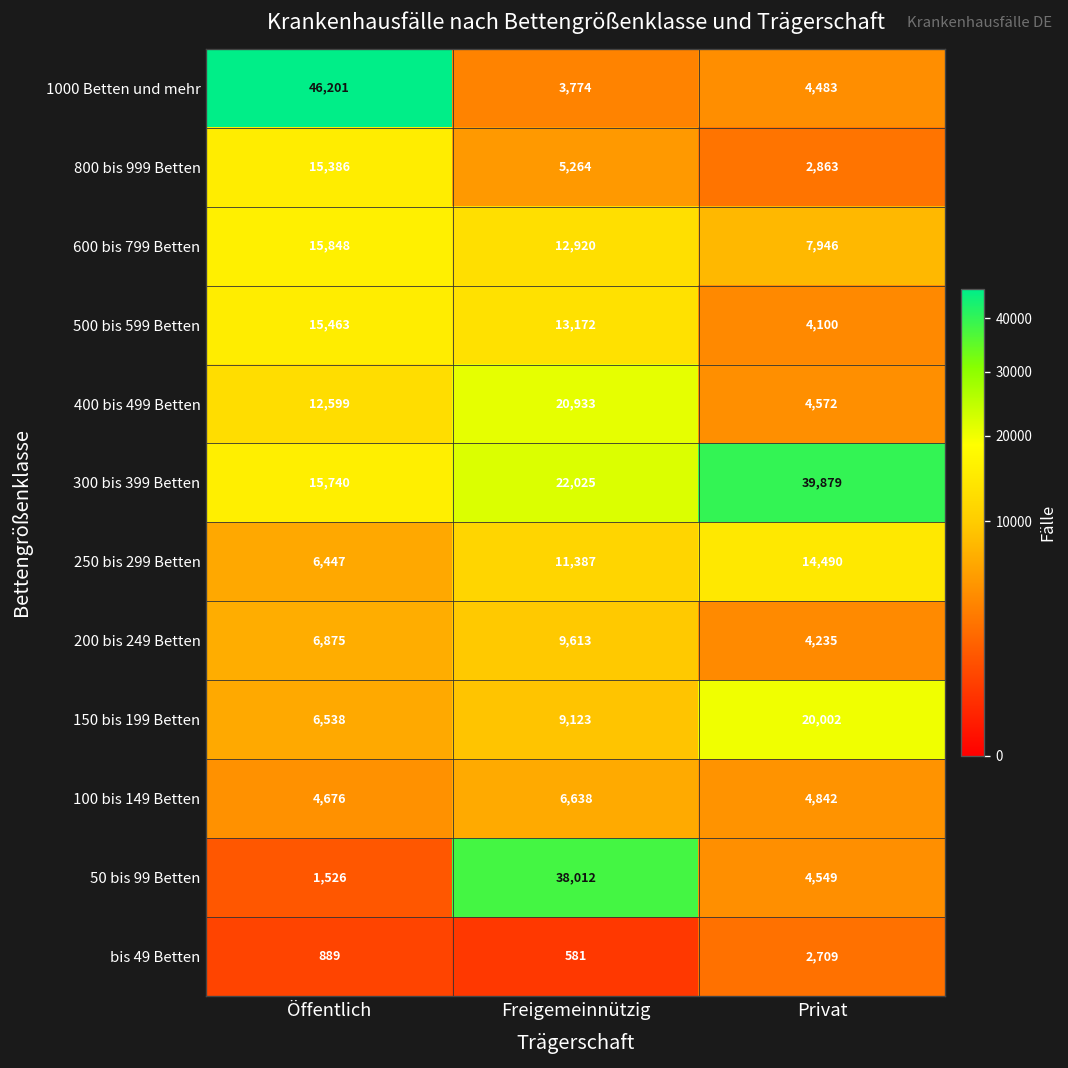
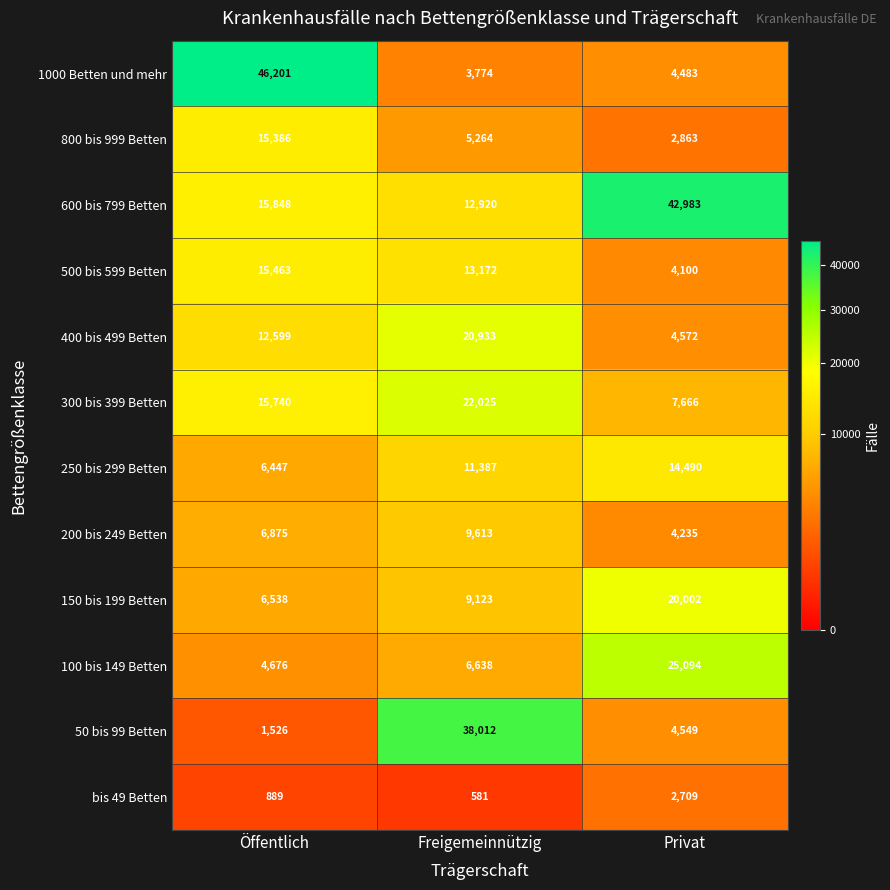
  {
    "1000 Betten und mehr": {
      "Öffentlich": "46,201",
      "Freigemeinnützig": "3,774",
      "Privat": "4,483"
    },
    "800 bis 999 Betten": {
      "Öffentlich": "15,386",
      "Freigemeinnützig": "5,264",
      "Privat": "2,863"
    },
    "600 bis 799 Betten": {
      "Öffentlich": "15,848",
      "Freigemeinnützig": "12,920",
-     "Privat": "7,946"
+     "Privat": "42,983"
    },
    "500 bis 599 Betten": {
      "Öffentlich": "15,463",
      "Freigemeinnützig": "13,172",
      "Privat": "4,100"
    },
    "400 bis 499 Betten": {
      "Öffentlich": "12,599",
      "Freigemeinnützig": "20,933",
      "Privat": "4,572"
    },
    "300 bis 399 Betten": {
      "Öffentlich": "15,740",
      "Freigemeinnützig": "22,025",
-     "Privat": "39,879"
+     "Privat": "7,666"
    },
    "250 bis 299 Betten": {
      "Öffentlich": "6,447",
      "Freigemeinnützig": "11,387",
      "Privat": "14,490"
    },
    "200 bis 249 Betten": {
      "Öffentlich": "6,875",
      "Freigemeinnützig": "9,613",
      "Privat": "4,235"
    },
    "150 bis 199 Betten": {
      "Öffentlich": "6,538",
      "Freigemeinnützig": "9,123",
      "Privat": "20,002"
    },
    "100 bis 149 Betten": {
      "Öffentlich": "4,676",
      "Freigemeinnützig": "6,638",
-     "Privat": "4,842"
+     "Privat": "25,094"
    },
    "50 bis 99 Betten": {
      "Öffentlich": "1,526",
      "Freigemeinnützig": "38,012",
      "Privat": "4,549"
    },
    "bis 49 Betten": {
      "Öffentlich": "889",
      "Freigemeinnützig": "581",
      "Privat": "2,709"
    }
  }
